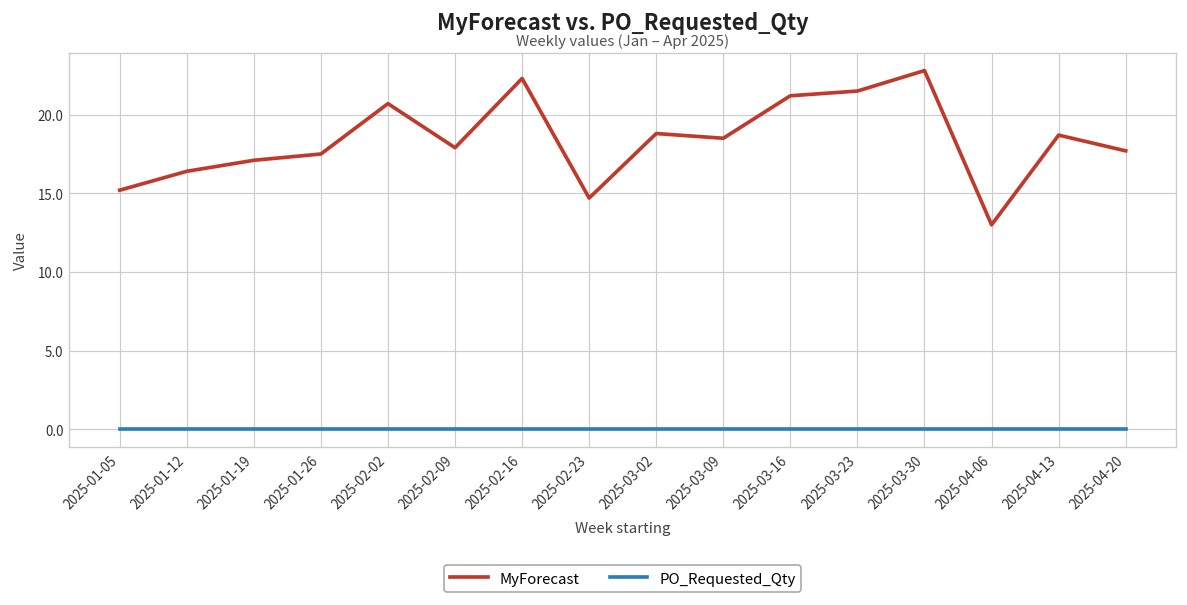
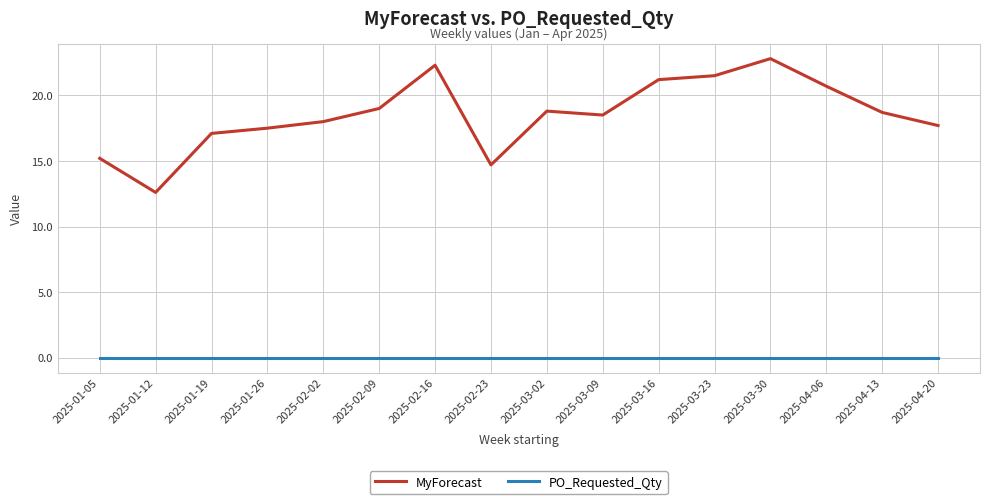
  {
    "MyForecast": {
      "2025-01-05": 15.2,
-     "2025-01-12": 16.4,
+     "2025-01-12": 12.6,
      "2025-01-19": 17.1,
      "2025-01-26": 17.5,
-     "2025-02-02": 20.7,
-     "2025-02-09": 17.9,
+     "2025-02-02": 18.0,
+     "2025-02-09": 19.0,
      "2025-02-23": 14.7,
      "2025-03-02": 18.8,
      "2025-03-09": 18.5,
      "2025-03-16": 21.2,
      "2025-03-23": 21.5,
      "2025-03-30": 22.8,
-     "2025-04-06": 13.0,
+     "2025-04-06": 20.7,
      "2025-04-13": 18.7,
      "2025-04-20": 17.7
    },
    "PO_Requested_Qty": {
      "2025-01-05": 0.0,
      "2025-01-12": 0.0,
      "2025-01-19": 0.0,
      "2025-01-26": 0.0,
      "2025-02-02": 0.0,
      "2025-02-09": 0.0,
      "2025-02-16": 0.0,
      "2025-02-23": 0.0,
      "2025-03-02": 0.0,
      "2025-03-09": 0.0,
      "2025-03-16": 0.0,
      "2025-03-23": 0.0,
      "2025-03-30": 0.0,
      "2025-04-06": 0.0,
      "2025-04-13": 0.0,
      "2025-04-20": 0.0
    }
  }
